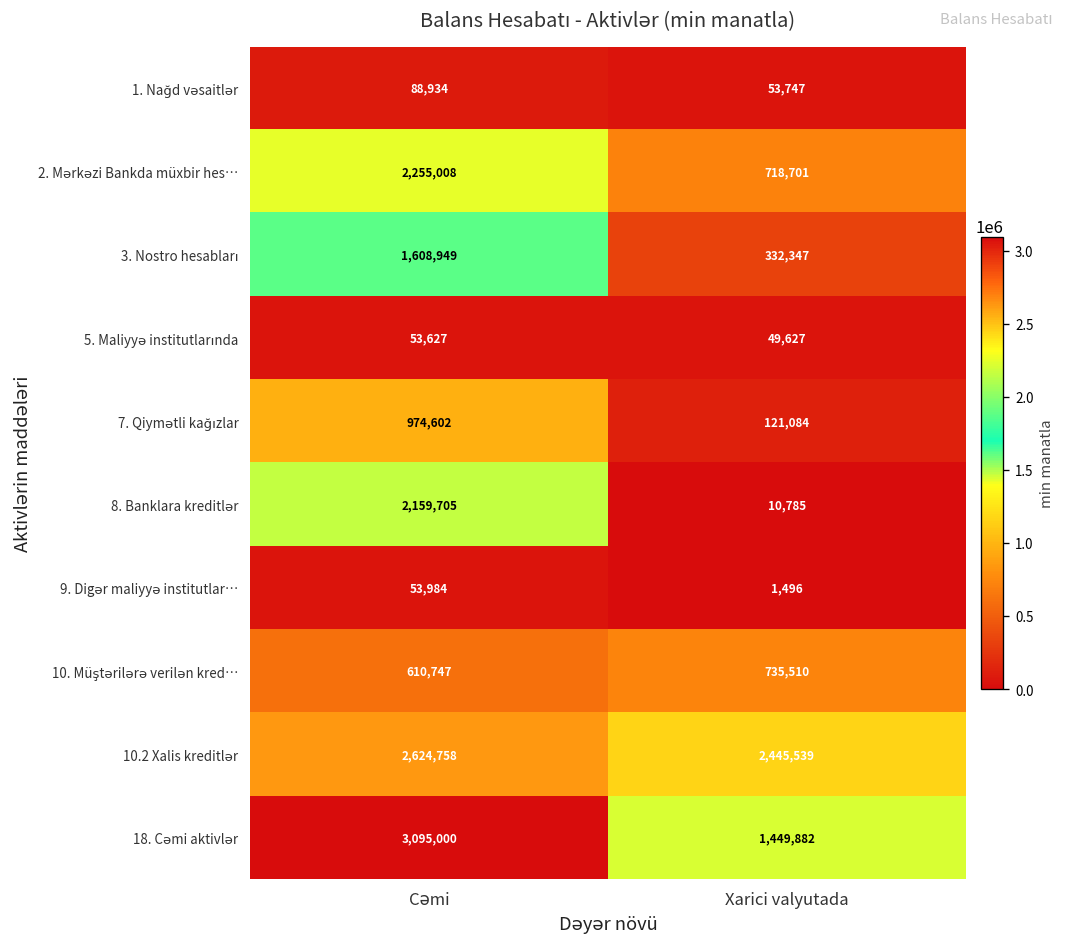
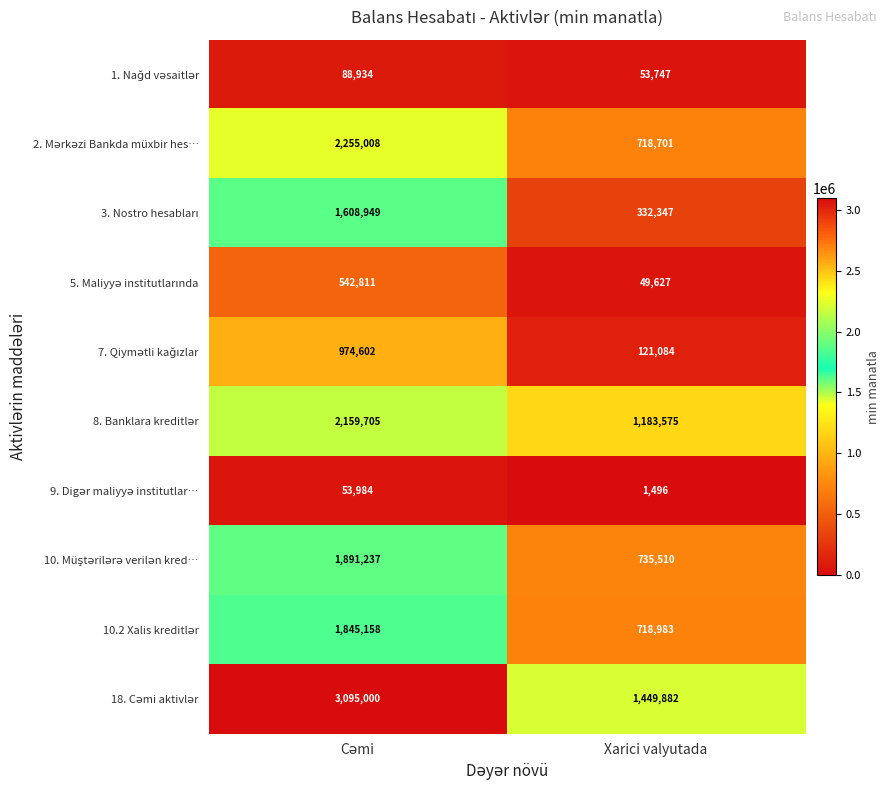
  {
    "1. Nağd vəsaitlər": {
      "Cəmi": "88,934",
      "Xarici valyutada": "53,747"
    },
    "2. Mərkəzi Bankda müxbir hes…": {
      "Cəmi": "2,255,008",
      "Xarici valyutada": "718,701"
    },
    "3. Nostro hesabları": {
      "Cəmi": "1,608,949",
      "Xarici valyutada": "332,347"
    },
    "5. Maliyyə institutlarında": {
-     "Cəmi": "53,627",
+     "Cəmi": "542,811",
      "Xarici valyutada": "49,627"
    },
    "7. Qiymətli kağızlar": {
      "Cəmi": "974,602",
      "Xarici valyutada": "121,084"
    },
    "8. Banklara kreditlər": {
      "Cəmi": "2,159,705",
-     "Xarici valyutada": "10,785"
+     "Xarici valyutada": "1,183,575"
    },
    "9. Digər maliyyə institutlar…": {
      "Cəmi": "53,984",
      "Xarici valyutada": "1,496"
    },
    "10. Müştərilərə verilən kred…": {
-     "Cəmi": "610,747",
+     "Cəmi": "1,891,237",
      "Xarici valyutada": "735,510"
    },
    "10.2 Xalis kreditlər": {
-     "Cəmi": "2,624,758",
-     "Xarici valyutada": "2,445,539"
+     "Cəmi": "1,845,158",
+     "Xarici valyutada": "718,983"
    },
    "18. Cəmi aktivlər": {
      "Cəmi": "3,095,000",
      "Xarici valyutada": "1,449,882"
    }
  }
